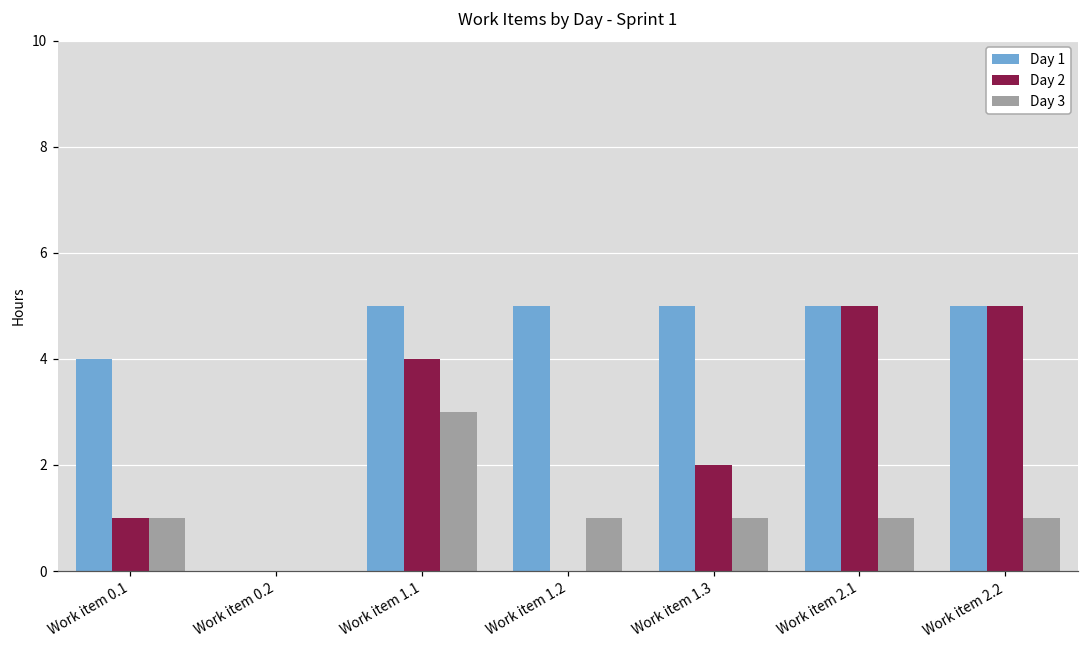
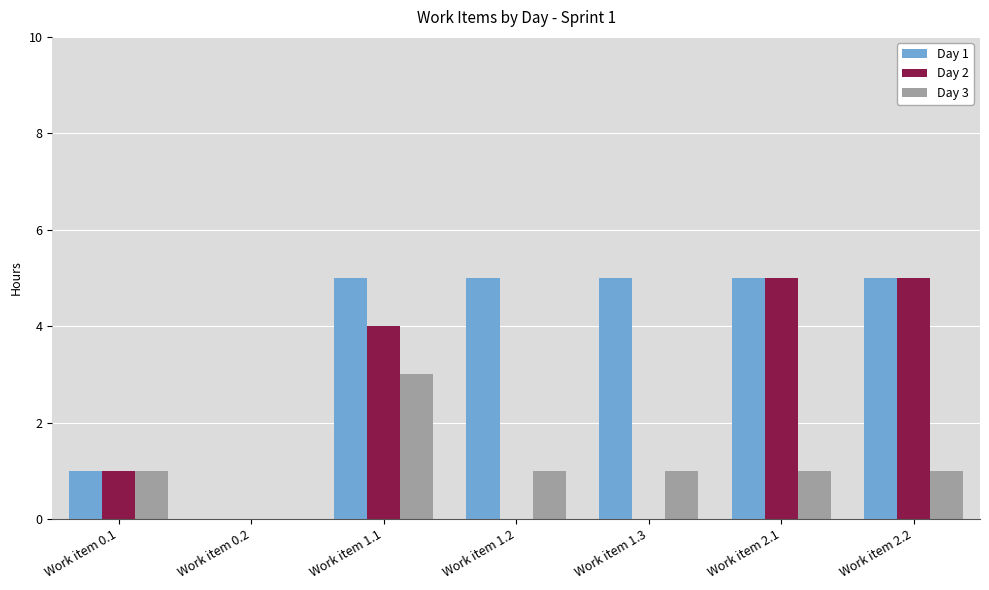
  {
    "Day 1": {
-     "Work item 0.1": 4,
+     "Work item 0.1": 1,
      "Work item 0.2": 0,
      "Work item 1.1": 5,
      "Work item 1.2": 5,
      "Work item 1.3": 5,
      "Work item 2.1": 5,
      "Work item 2.2": 5
    },
    "Day 2": {
      "Work item 0.1": 1,
      "Work item 0.2": 0,
      "Work item 1.1": 4,
      "Work item 1.2": 0,
-     "Work item 1.3": 2,
+     "Work item 1.3": 0,
      "Work item 2.1": 5,
      "Work item 2.2": 5
    },
    "Day 3": {
      "Work item 0.1": 1,
      "Work item 0.2": 0,
      "Work item 1.1": 3,
      "Work item 1.2": 1,
      "Work item 1.3": 1,
      "Work item 2.1": 1,
      "Work item 2.2": 1
    }
  }
